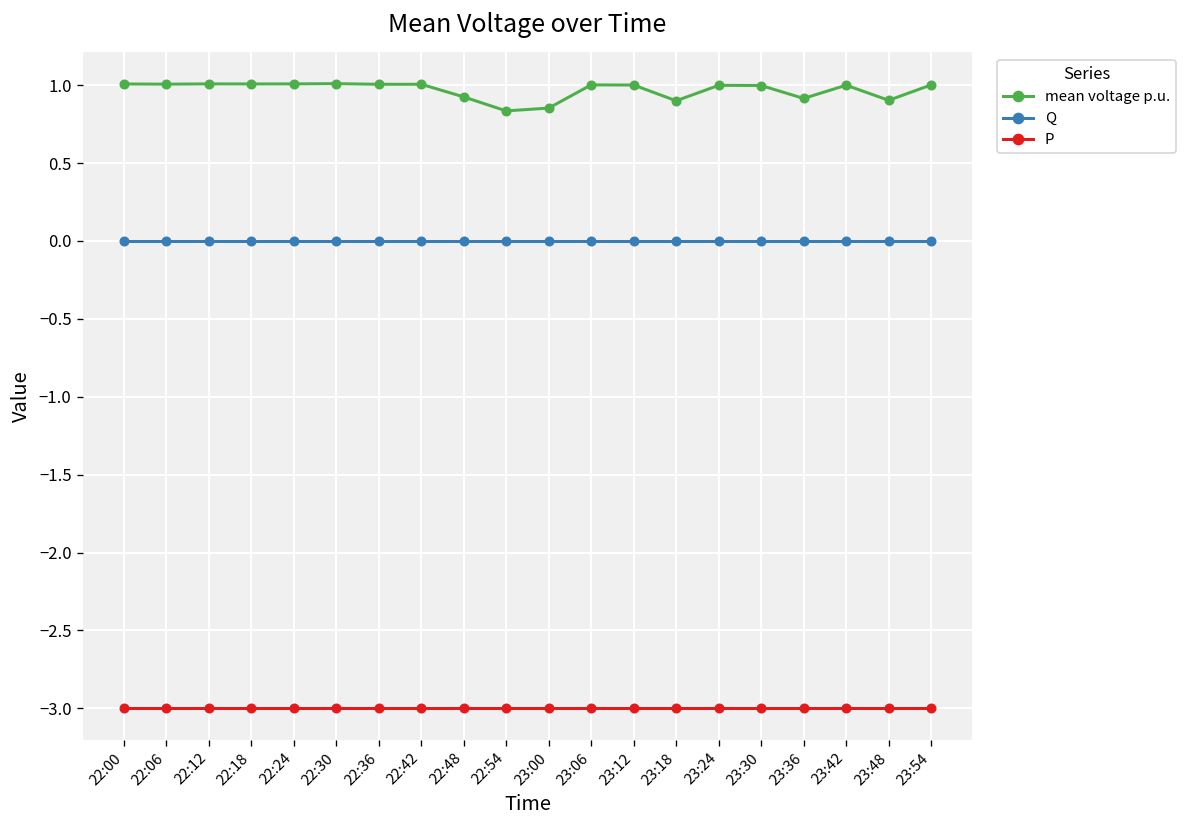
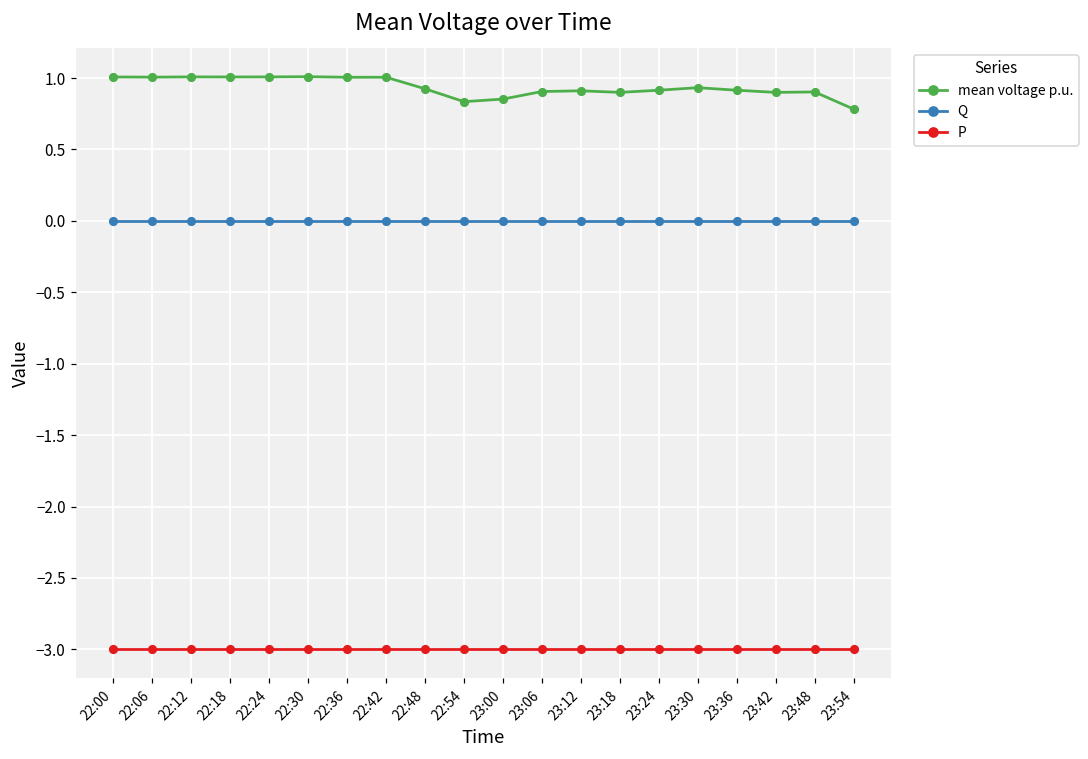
  {
    "mean voltage p.u.": {
      "22:00": 1.01,
      "22:06": 1.01,
      "22:12": 1.01,
      "22:18": 1.01,
      "22:24": 1.01,
      "22:30": 1.01,
      "22:36": 1.01,
      "22:42": 1.01,
      "22:48": 0.93,
      "22:54": 0.84,
      "23:00": 0.85,
-     "23:06": 1.00,
-     "23:12": 1.00,
+     "23:06": 0.91,
+     "23:12": 0.91,
      "23:18": 0.90,
-     "23:24": 1.00,
-     "23:30": 1.00,
+     "23:24": 0.92,
+     "23:30": 0.93,
      "23:36": 0.92,
-     "23:42": 1.0,
+     "23:42": 0.9,
      "23:48": 0.90,
-     "23:54": 1.00
+     "23:54": 0.78
    },
    "Q": {
      "22:00": 0.00,
      "22:06": 0.00,
      "22:12": 0.00,
      "22:18": 0.00,
      "22:24": 0.00,
      "22:30": 0.00,
      "22:36": 0.00,
      "22:42": 0.00,
      "22:48": 0.00,
      "22:54": 0.00,
      "23:00": 0.00,
      "23:06": 0.00,
      "23:12": 0.00,
      "23:18": 0.00,
      "23:24": 0.00,
      "23:30": 0.00,
      "23:36": 0.00,
      "23:42": 0.00,
      "23:48": 0.00,
      "23:54": 0.00
    },
    "P": {
      "22:00": -3.00,
      "22:06": -3.00,
      "22:12": -3.00,
      "22:18": -3.00,
      "22:24": -3.00,
      "22:30": -3.00,
      "22:36": -3.00,
      "22:42": -3.00,
      "22:48": -3.00,
      "22:54": -3.00,
      "23:00": -3.00,
      "23:06": -3.00,
      "23:12": -3.00,
      "23:18": -3.00,
      "23:24": -3.00,
      "23:30": -3.00,
      "23:36": -3.00,
      "23:42": -3.00,
      "23:48": -3.00,
      "23:54": -3.00
    }
  }
